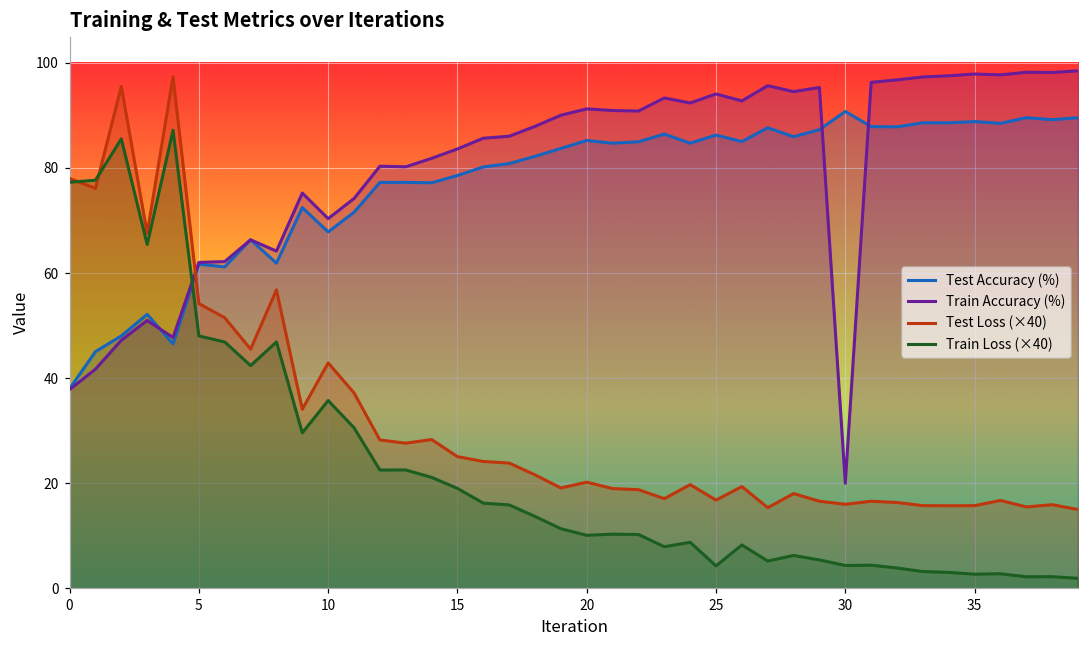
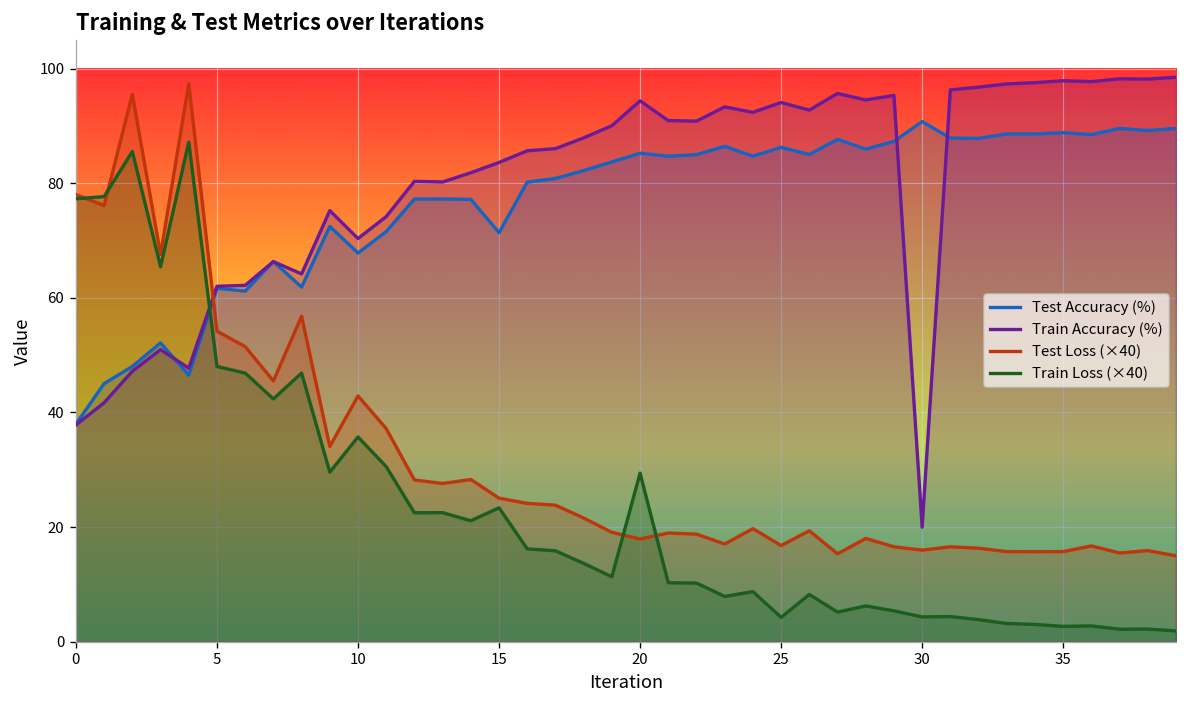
  {
    "Test Accuracy (%)": {
      "10": 68,
-     "15": 79,
+     "15": 71,
      "20": 85,
      "25": 86,
      "30": 91,
      "35": 89
    },
    "Train Accuracy (%)": {
      "10": 70,
      "15": 84,
-     "20": 91,
+     "20": 94,
      "25": 94,
      "30": 20,
      "35": 98
    },
    "Test Loss (×40)": {
      "0": 78,
      "5": 54,
      "10": 43,
      "15": 25,
-     "20": 20,
+     "20": 18,
      "25": 17,
      "30": 16,
      "35": 16
    },
    "Train Loss (×40)": {
      "0": 77,
      "5": 48,
      "10": 36,
-     "15": 19,
-     "20": 10,
+     "15": 23,
+     "20": 29,
      "25": 4,
      "30": 4,
      "35": 3
    }
  }
